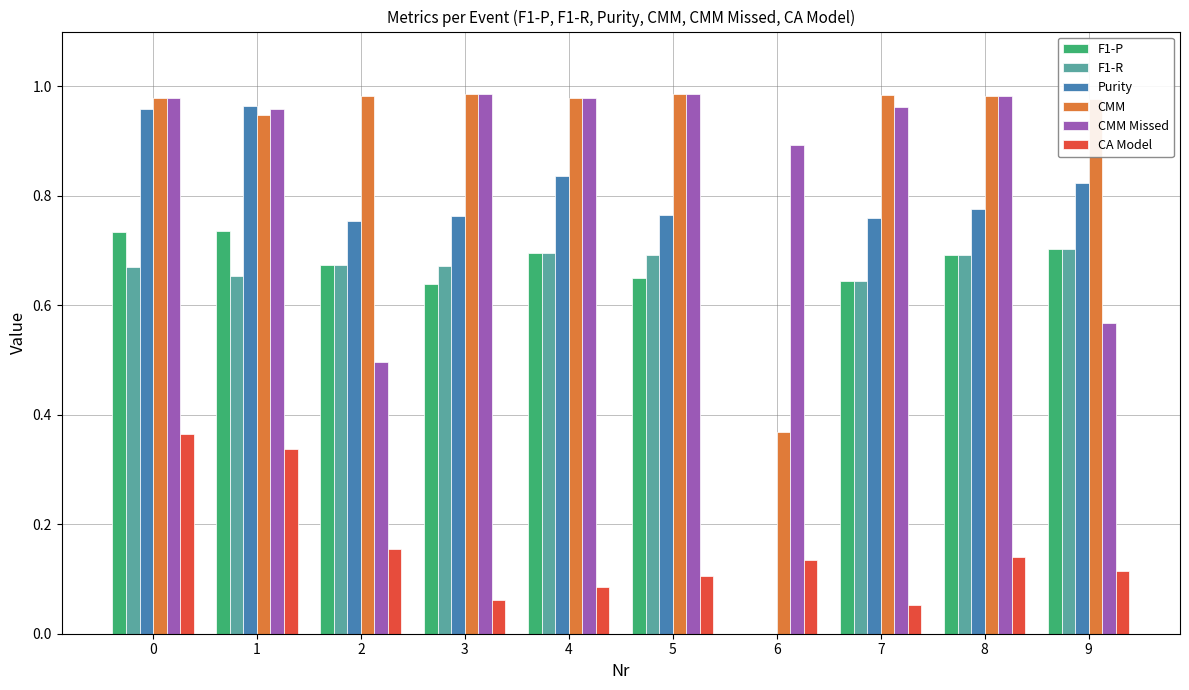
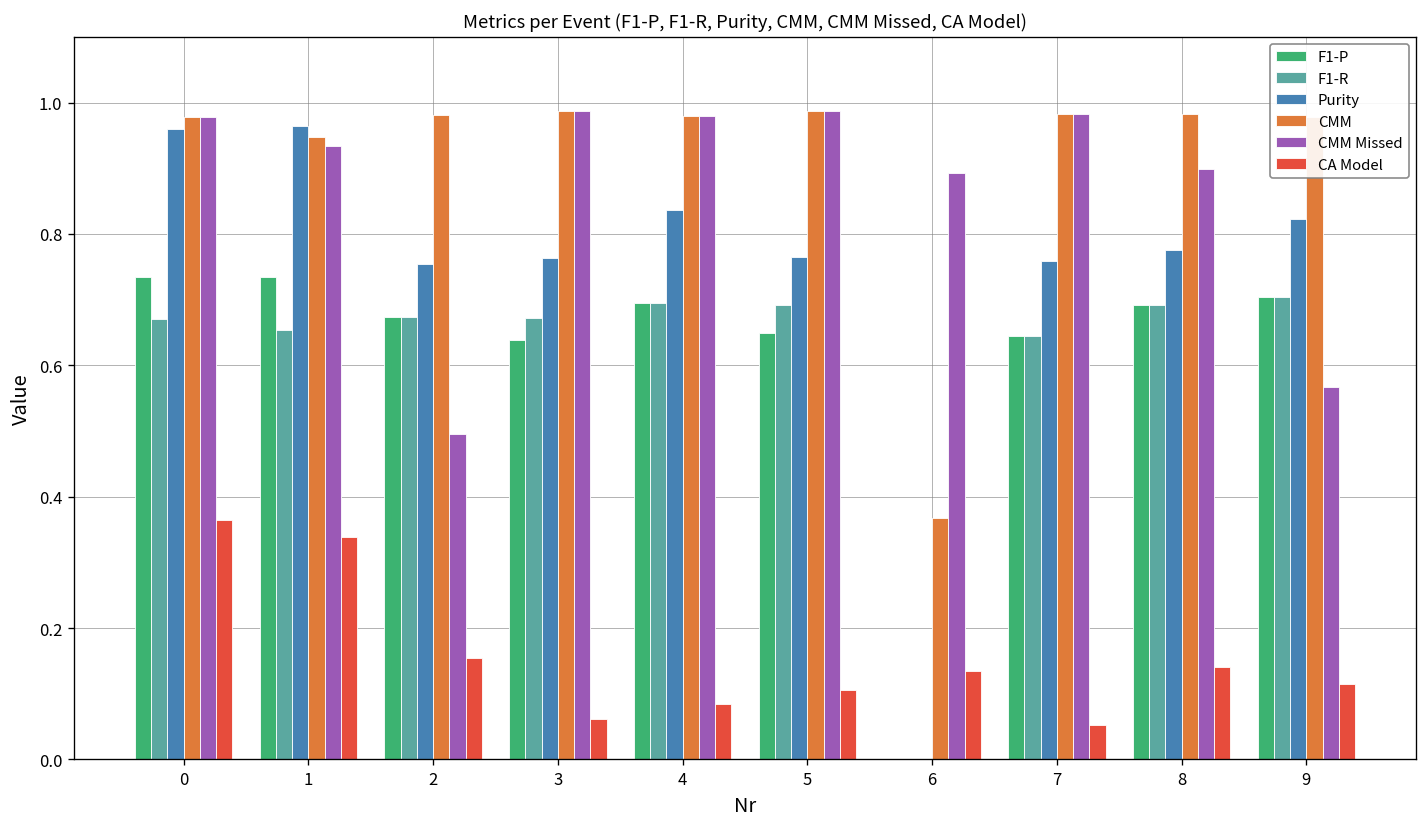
  {
    "CMM Missed": {
      "0": 0.98,
-     "1": 0.96,
+     "1": 0.93,
      "2": 0.50,
      "3": 0.99,
      "4": 0.98,
      "5": 0.99,
      "6": 0.89,
-     "7": 0.96,
-     "8": 0.98,
+     "7": 0.98,
+     "8": 0.90,
      "9": 0.57
    }
  }
